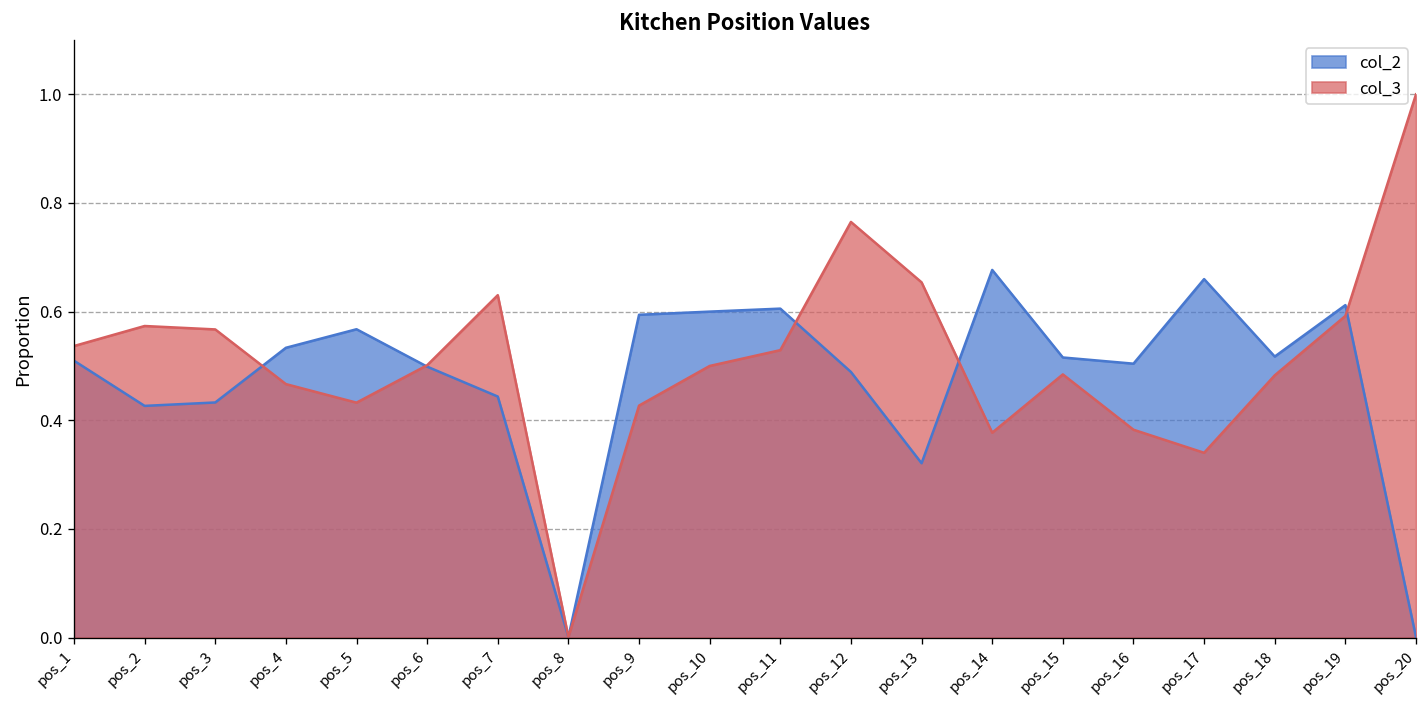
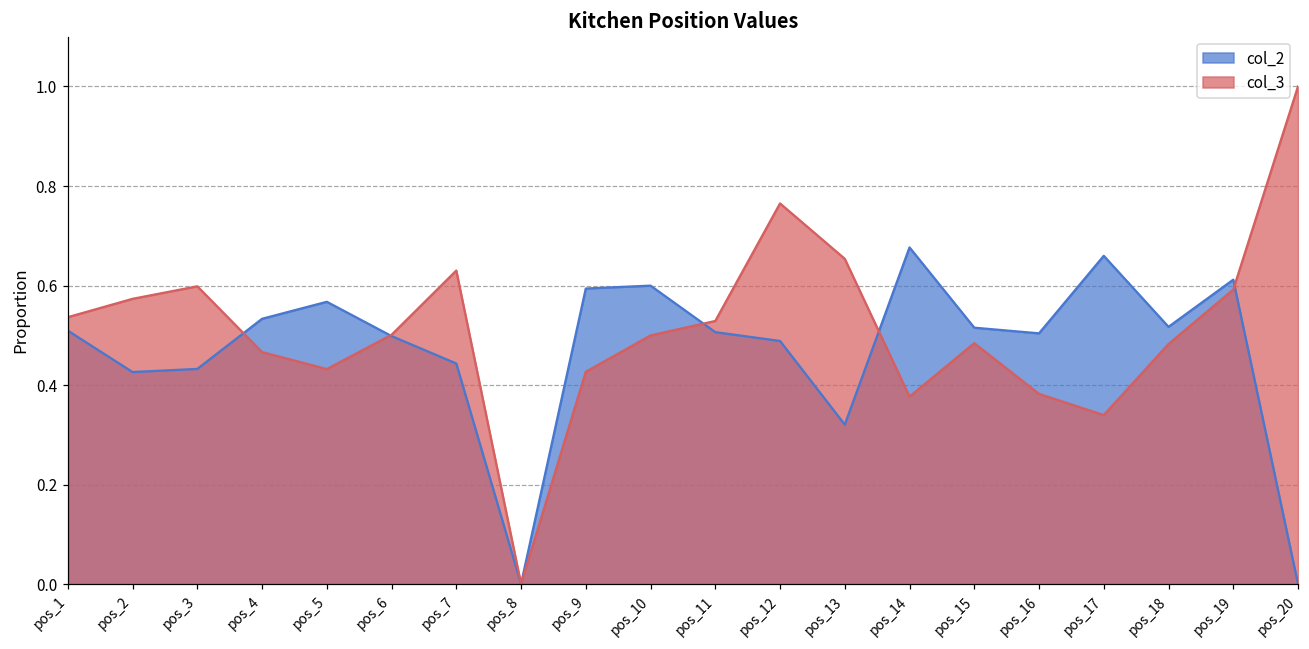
  {
    "col_2": {
      "pos_1": 0.51,
      "pos_2": 0.43,
      "pos_3": 0.43,
      "pos_4": 0.53,
      "pos_5": 0.57,
      "pos_7": 0.44,
      "pos_9": 0.59,
      "pos_10": 0.60,
-     "pos_11": 0.61,
+     "pos_11": 0.51,
      "pos_12": 0.49,
      "pos_13": 0.32,
      "pos_14": 0.68,
      "pos_15": 0.52,
      "pos_16": 0.50,
      "pos_17": 0.66,
      "pos_18": 0.52,
      "pos_19": 0.61,
      "pos_20": 0.00
    },
    "col_3": {
      "pos_1": 0.54,
      "pos_2": 0.57,
-     "pos_3": 0.57,
+     "pos_3": 0.60,
      "pos_4": 0.47,
      "pos_5": 0.43,
      "pos_7": 0.63,
      "pos_9": 0.43,
      "pos_10": 0.50,
      "pos_11": 0.53,
      "pos_12": 0.77,
      "pos_13": 0.65,
      "pos_14": 0.38,
      "pos_15": 0.48,
      "pos_16": 0.38,
      "pos_17": 0.34,
      "pos_18": 0.48,
      "pos_19": 0.59,
      "pos_20": 1.00
    }
  }
